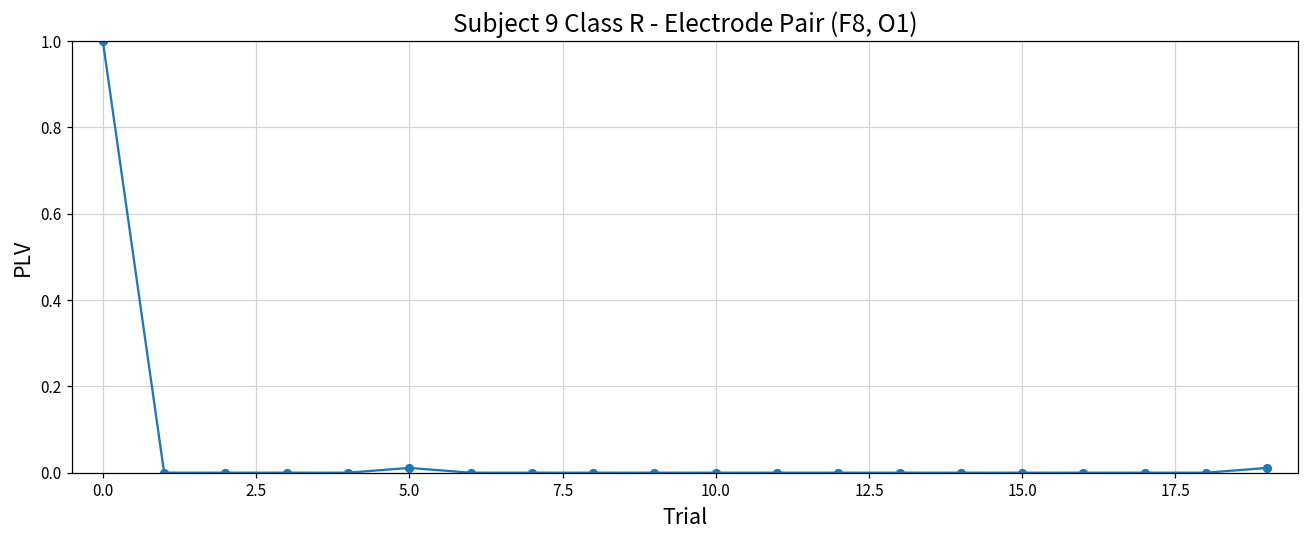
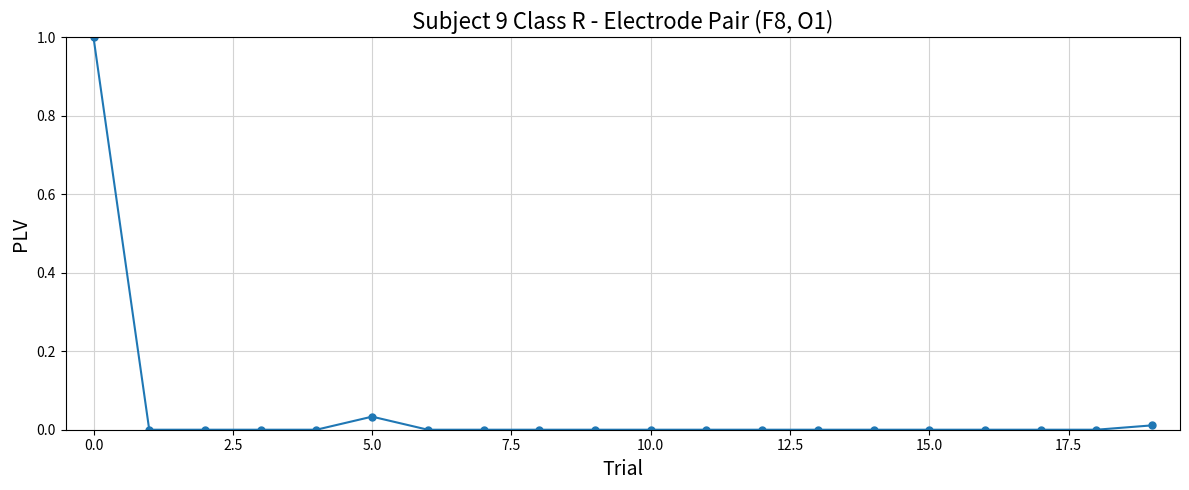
  {
    "0.0": 1.00,
-   "5.0": 0.01,
+   "5.0": 0.03,
    "10.0": 0.00,
    "15.0": 0.00
  }
